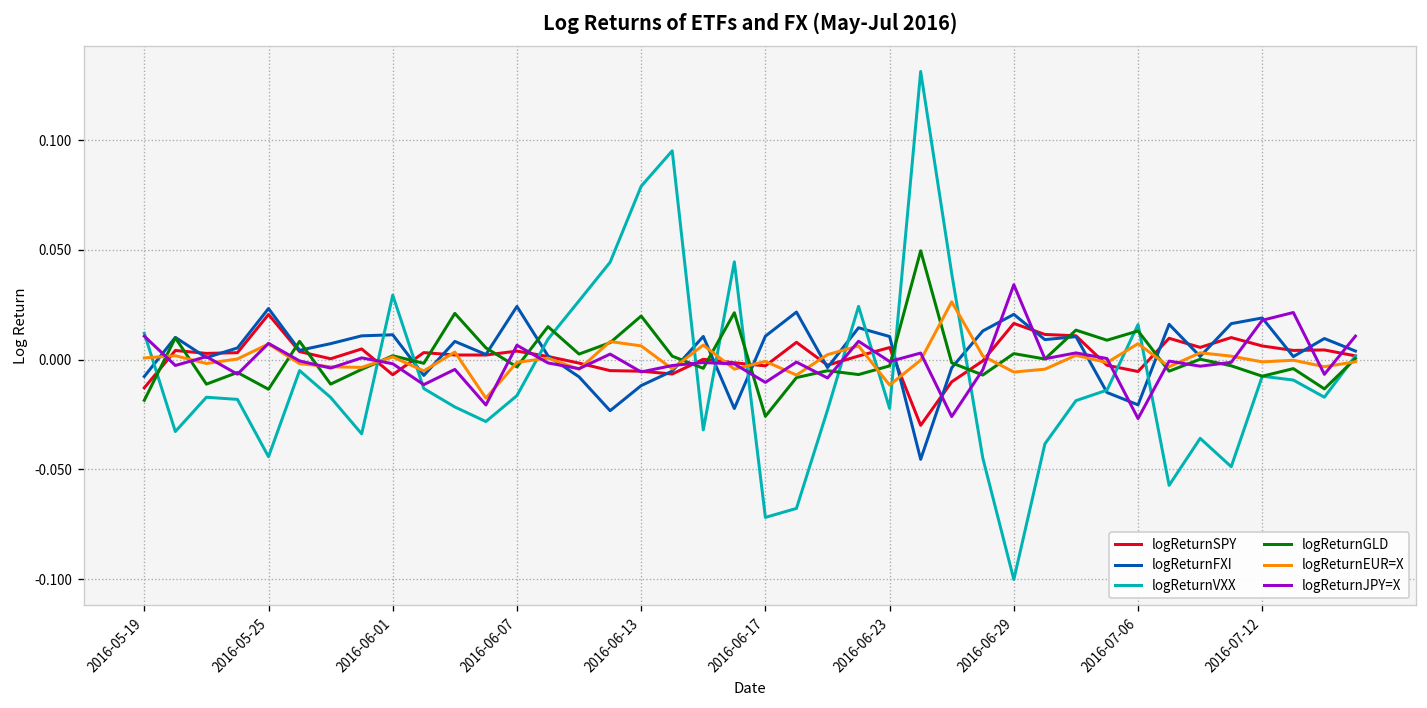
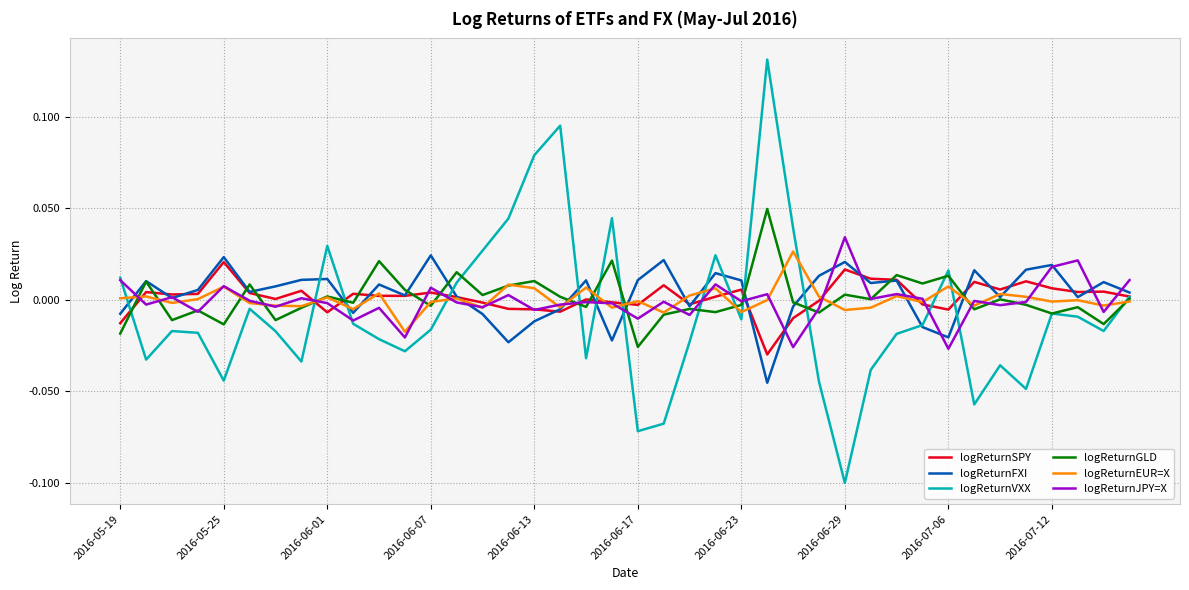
  {
    "logReturnSPY": {
      "2016-05-19": -0.013,
      "2016-05-25": 0.021,
      "2016-06-01": -0.007,
      "2016-06-07": 0.004,
      "2016-06-17": -0.003,
      "2016-06-23": 0.006,
      "2016-06-29": 0.017,
      "2016-07-06": -0.005,
      "2016-07-12": 0.006
    },
    "logReturnFXI": {
      "2016-05-19": -0.008,
      "2016-05-25": 0.023,
      "2016-06-01": 0.011,
      "2016-06-07": 0.024,
      "2016-06-13": -0.012,
      "2016-06-17": 0.011,
      "2016-06-23": 0.011,
      "2016-06-29": 0.021,
      "2016-07-06": -0.021
    },
    "logReturnVXX": {
      "2016-05-25": -0.044,
      "2016-06-01": 0.029,
      "2016-06-07": -0.016,
      "2016-06-13": 0.079,
      "2016-06-17": -0.072,
-     "2016-06-23": -0.022,
+     "2016-06-23": -0.011,
      "2016-06-29": -0.100,
      "2016-07-06": 0.016
    },
    "logReturnGLD": {
      "2016-05-19": -0.018,
      "2016-05-25": -0.013,
      "2016-06-07": -0.003,
-     "2016-06-13": 0.020,
+     "2016-06-13": 0.010,
      "2016-06-17": -0.026,
      "2016-06-23": -0.003,
      "2016-06-29": 0.003,
      "2016-07-06": 0.013
    },
    "logReturnEUR=X": {
      "2016-05-19": 0.001,
      "2016-06-07": -0.001,
      "2016-06-13": 0.006,
      "2016-06-17": -0.001,
-     "2016-06-23": -0.012,
+     "2016-06-23": -0.007,
      "2016-06-29": -0.006,
      "2016-07-06": 0.007,
      "2016-07-12": -0.001
    },
    "logReturnJPY=X": {
      "2016-06-01": -0.002,
      "2016-06-07": 0.007,
      "2016-06-17": -0.010,
      "2016-06-23": -0.001,
      "2016-06-29": 0.034,
      "2016-07-06": -0.027
    }
  }
